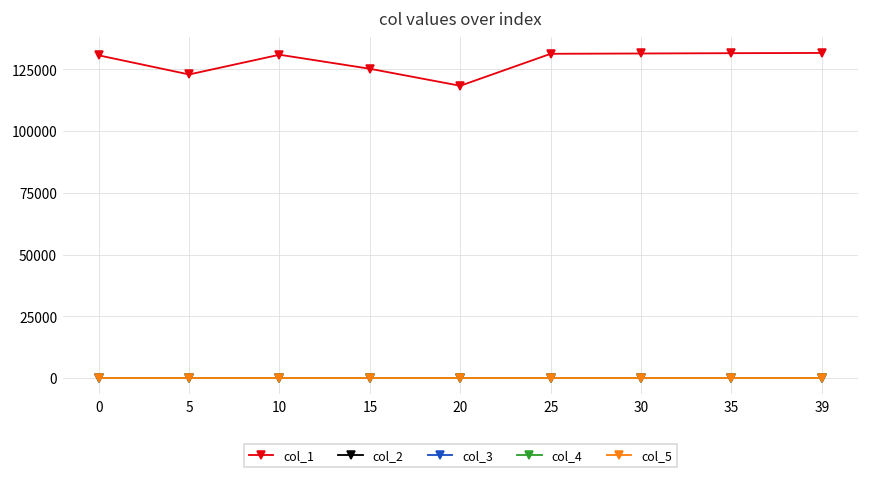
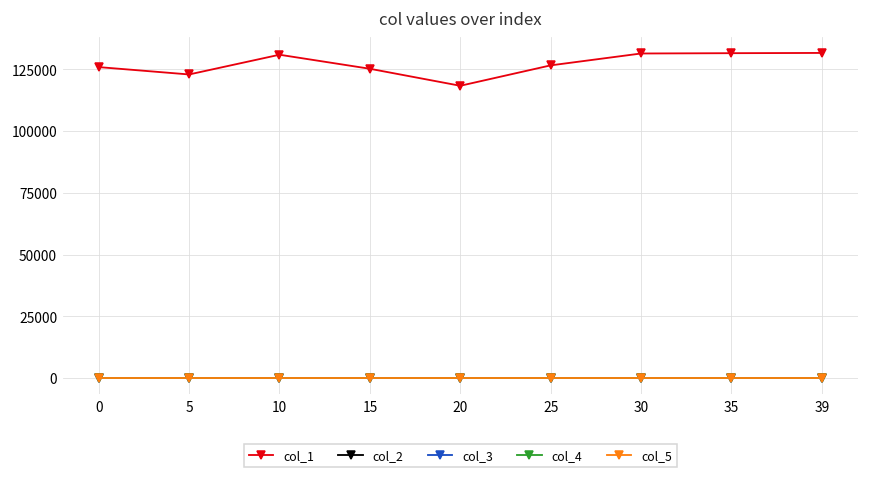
  {
    "col_1": {
-     "0": 131000,
+     "0": 126000,
      "5": 123000,
      "10": 131000,
      "15": 125000,
      "20": 118000,
-     "25": 131000,
+     "25": 127000,
      "30": 131000,
      "35": 131000,
      "39": 132000
    },
    "col_5": {
      "0": 0,
      "5": 0,
      "10": 0,
      "15": 0,
      "20": 0,
      "25": 0,
      "30": 0,
      "35": 0,
      "39": 0
    }
  }
